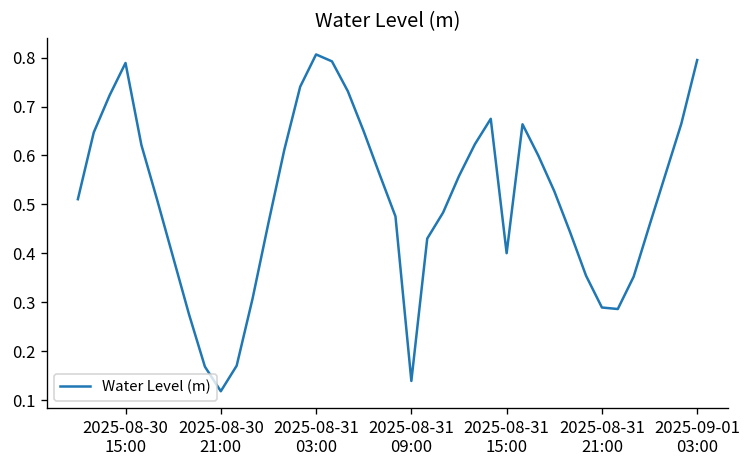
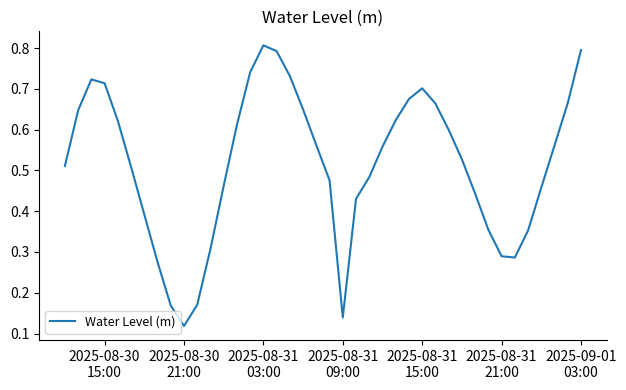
  {
-   "2025-08-30 15:00": 0.79,
+   "2025-08-30 15:00": 0.71,
    "2025-08-30 21:00": 0.12,
    "2025-08-31 03:00": 0.81,
    "2025-08-31 09:00": 0.14,
-   "2025-08-31 15:00": 0.40,
+   "2025-08-31 15:00": 0.70,
    "2025-08-31 21:00": 0.29,
    "2025-09-01 03:00": 0.79
  }
